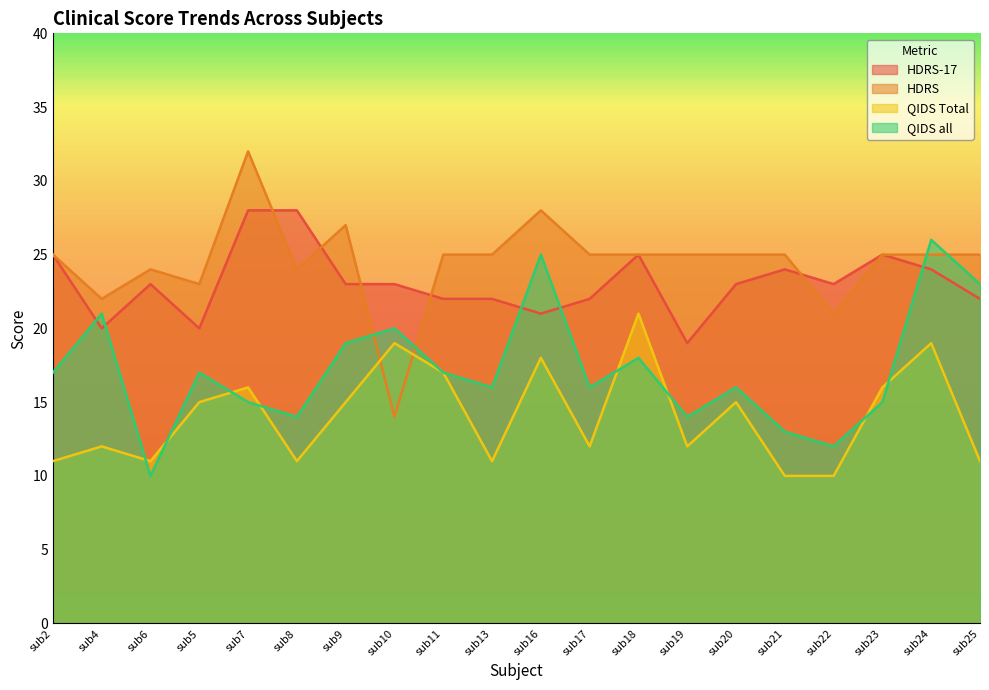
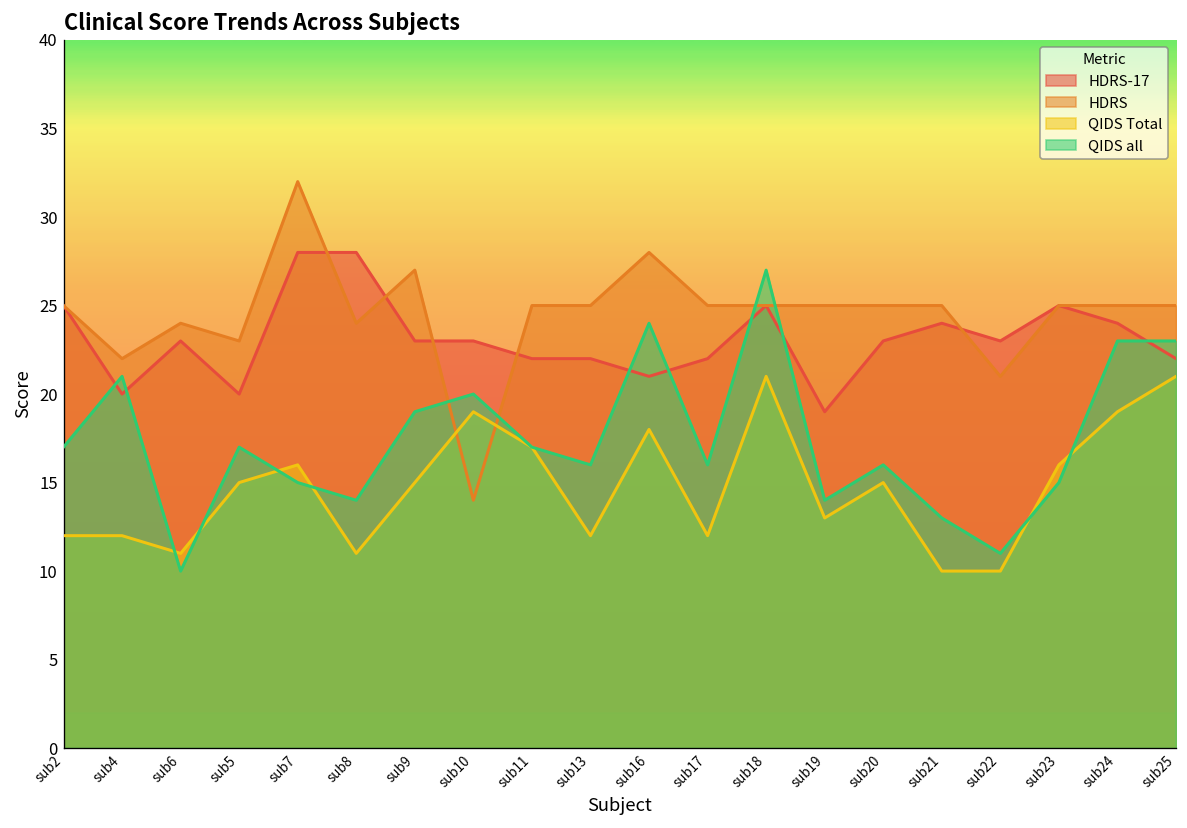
  {
    "QIDS Total": {
-     "sub2": 11,
+     "sub2": 12,
      "sub4": 12,
      "sub6": 11,
      "sub5": 15,
      "sub7": 16,
      "sub8": 11,
      "sub9": 15,
      "sub10": 19,
-     "sub13": 11,
+     "sub13": 12,
      "sub16": 18,
      "sub17": 12,
      "sub18": 21,
-     "sub19": 12,
+     "sub19": 13,
      "sub20": 15,
      "sub21": 10,
      "sub22": 10,
      "sub23": 16,
      "sub24": 19,
-     "sub25": 11
+     "sub25": 21
    },
    "QIDS all": {
      "sub2": 17,
      "sub4": 21,
      "sub6": 10,
      "sub5": 17,
      "sub7": 15,
      "sub8": 14,
      "sub9": 19,
      "sub10": 20,
      "sub13": 16,
-     "sub16": 25,
+     "sub16": 24,
      "sub17": 16,
-     "sub18": 18,
+     "sub18": 27,
      "sub19": 14,
      "sub20": 16,
      "sub21": 13,
-     "sub22": 12,
+     "sub22": 11,
      "sub23": 15,
-     "sub24": 26,
+     "sub24": 23,
      "sub25": 23
    }
  }
